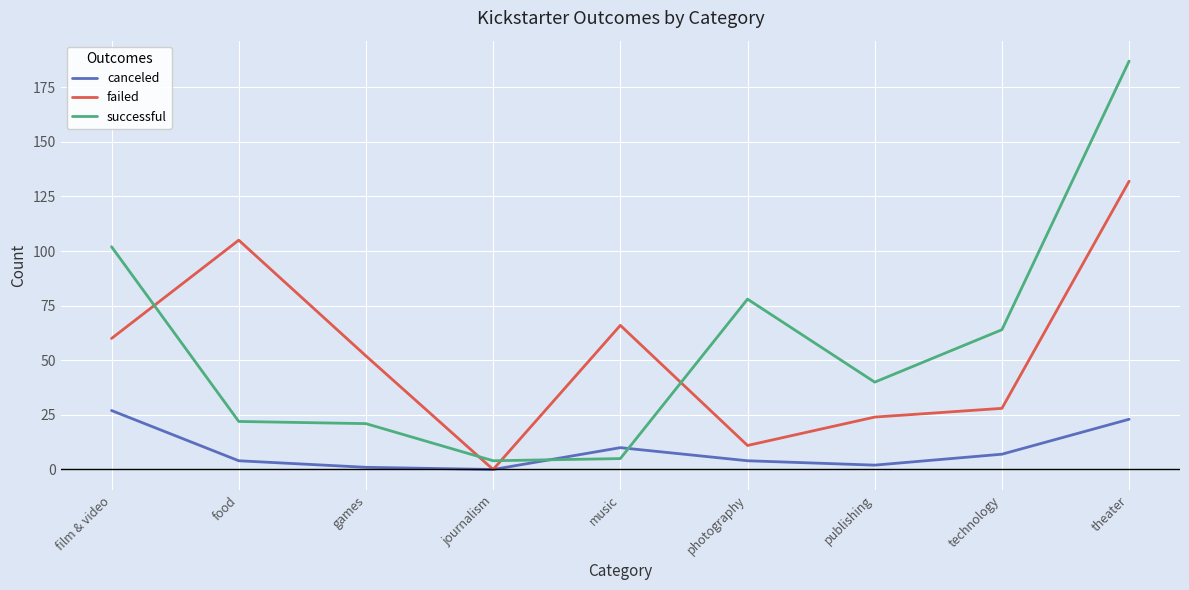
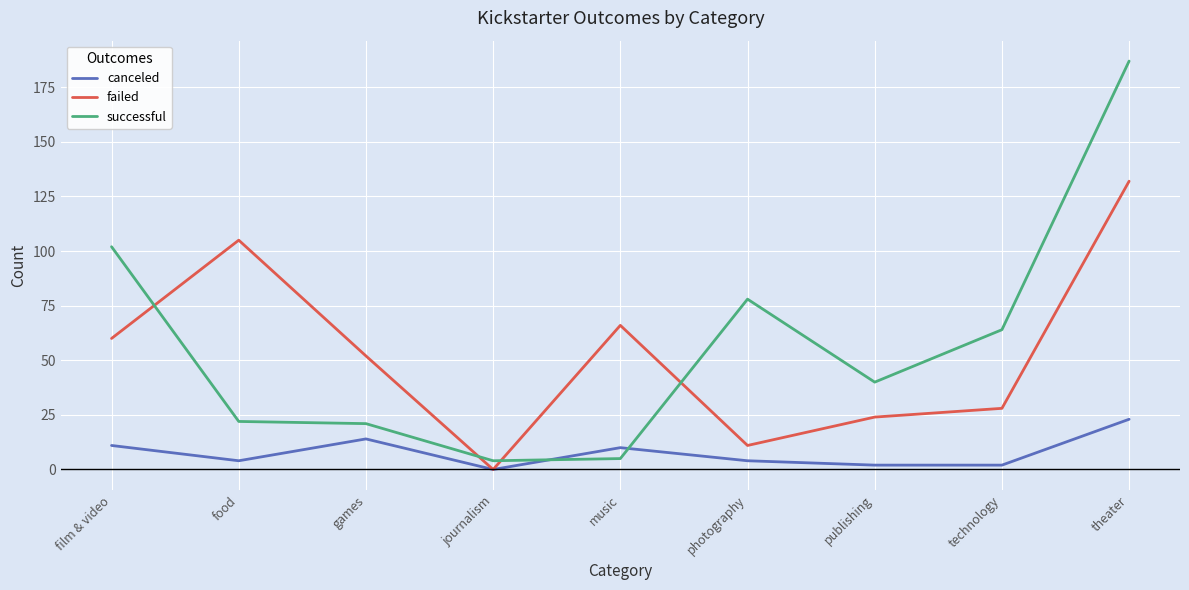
  {
    "canceled": {
-     "film & video": 27,
+     "film & video": 11,
      "food": 4,
-     "games": 1,
+     "games": 14,
      "music": 10,
      "photography": 4,
      "publishing": 2,
-     "technology": 7,
+     "technology": 2,
      "theater": 23
    },
    "failed": {
      "film & video": 60,
      "food": 105,
      "games": 52,
      "music": 66,
      "photography": 11,
      "publishing": 24,
      "technology": 28,
      "theater": 132
    },
    "successful": {
      "film & video": 102,
      "food": 22,
      "games": 21,
      "journalism": 4,
      "music": 5,
      "photography": 78,
      "publishing": 40,
      "technology": 64,
      "theater": 187
    }
  }
